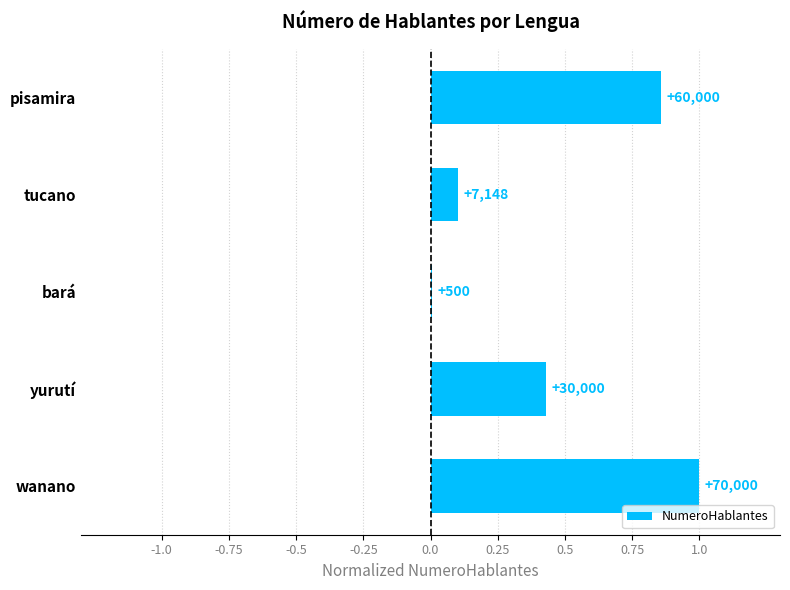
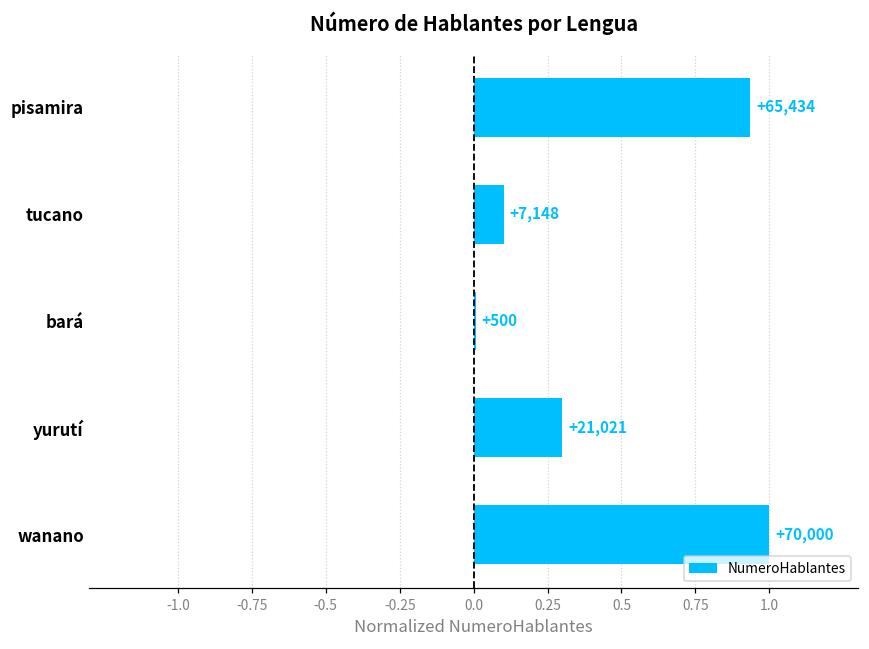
  {
-   "pisamira": "+60,000",
-   "yurutí": "+30,000"
+   "pisamira": "+65,434",
+   "yurutí": "+21,021"
  }
